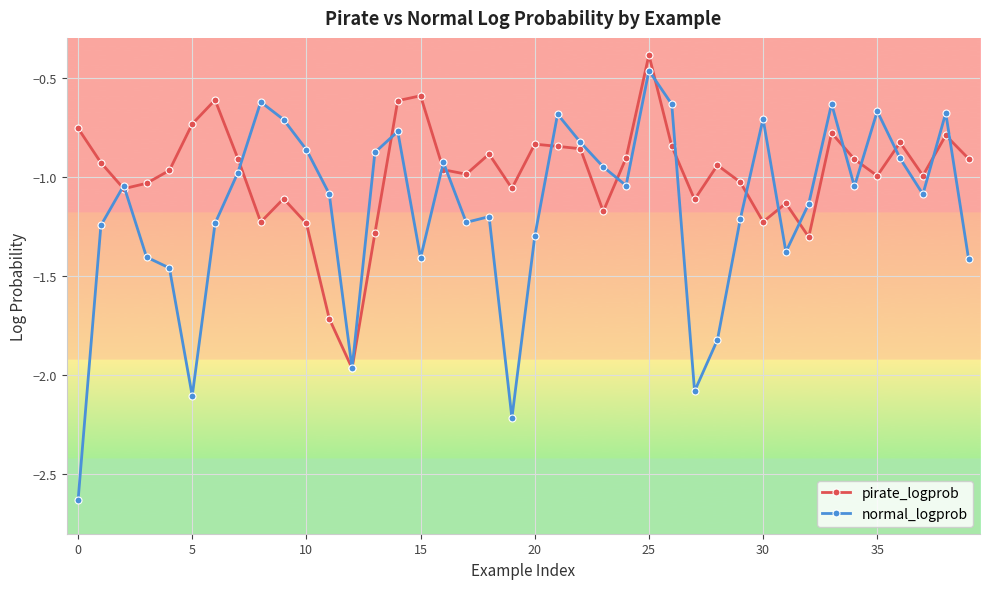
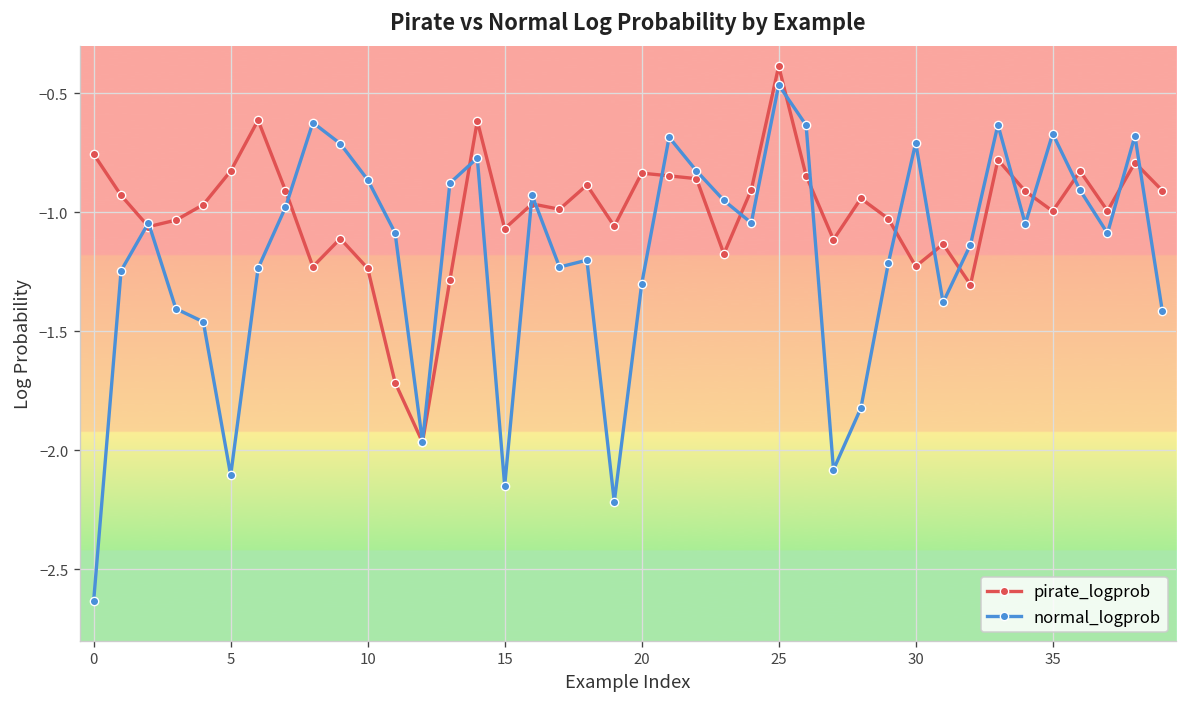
  {
    "pirate_logprob": {
      "0": -0.76,
-     "5": -0.73,
+     "5": -0.83,
      "10": -1.24,
-     "15": -0.59,
+     "15": -1.07,
      "20": -0.84,
      "25": -0.39,
      "30": -1.23,
      "35": -1.00
    },
    "normal_logprob": {
      "0": -2.63,
      "5": -2.11,
      "10": -0.86,
-     "15": -1.41,
+     "15": -2.15,
      "20": -1.30,
      "25": -0.47,
      "30": -0.71,
      "35": -0.67
    }
  }
